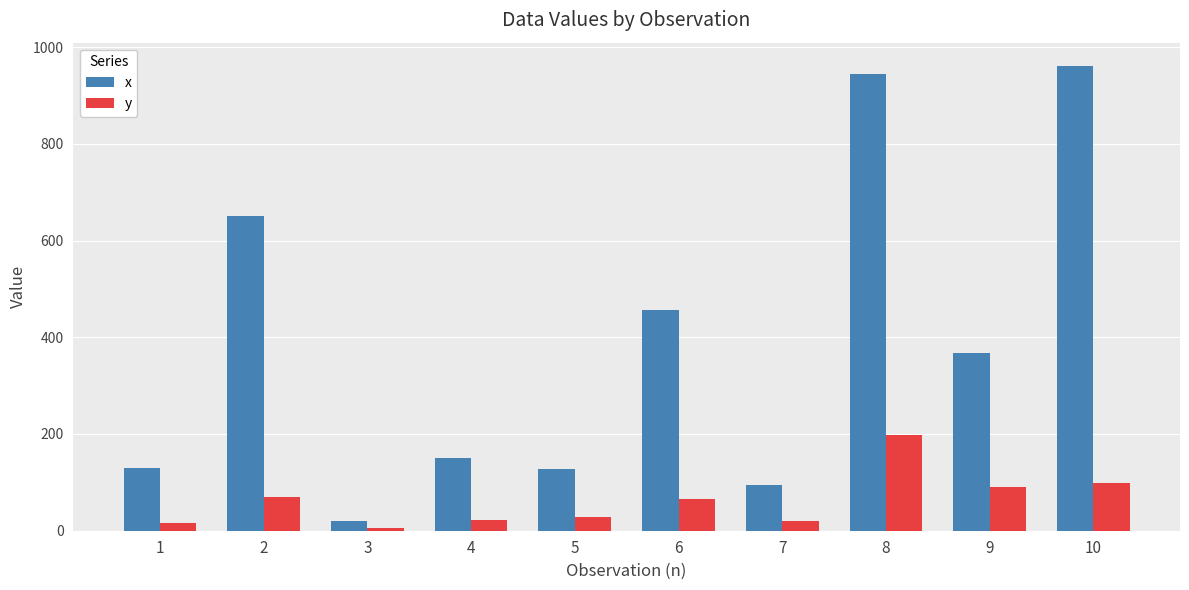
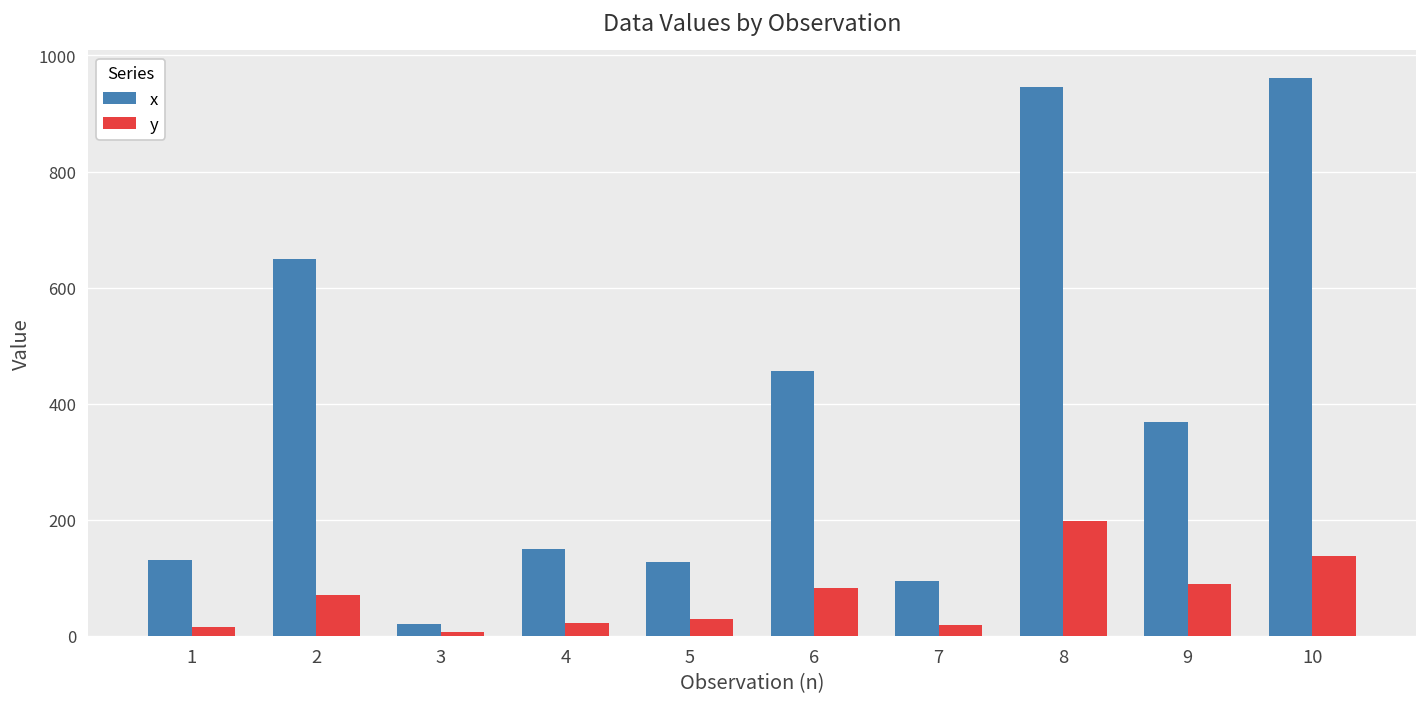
  {
    "x": {
      "1": 130,
      "2": 650,
      "3": 20,
      "4": 150,
      "5": 130,
      "6": 460,
      "7": 100,
      "8": 950,
      "9": 370,
      "10": 960
    },
    "y": {
      "1": 20,
      "2": 70,
      "3": 10,
      "4": 20,
      "5": 30,
-     "6": 70,
+     "6": 80,
      "7": 20,
      "8": 200,
      "9": 90,
-     "10": 100
+     "10": 140
    }
  }
